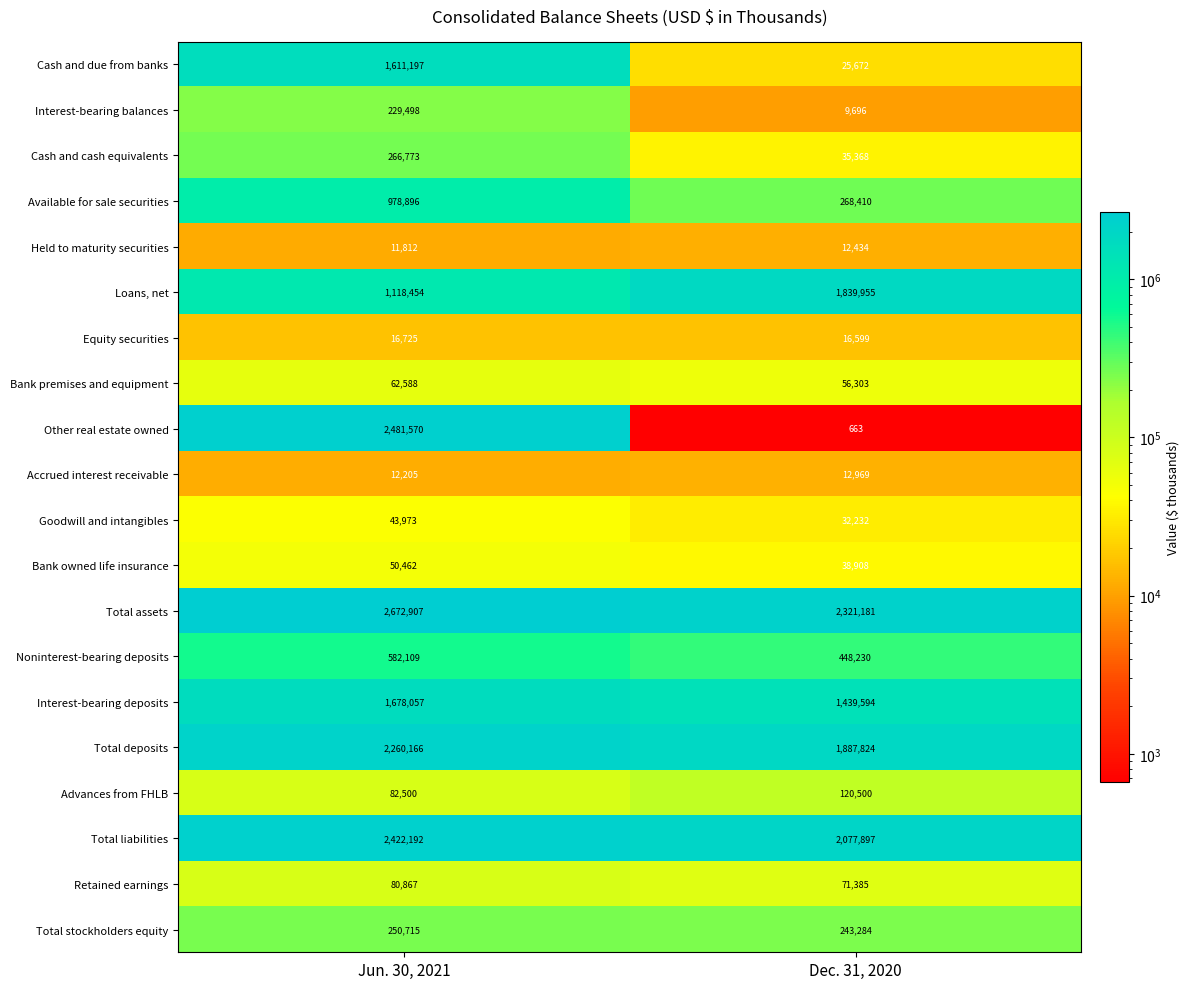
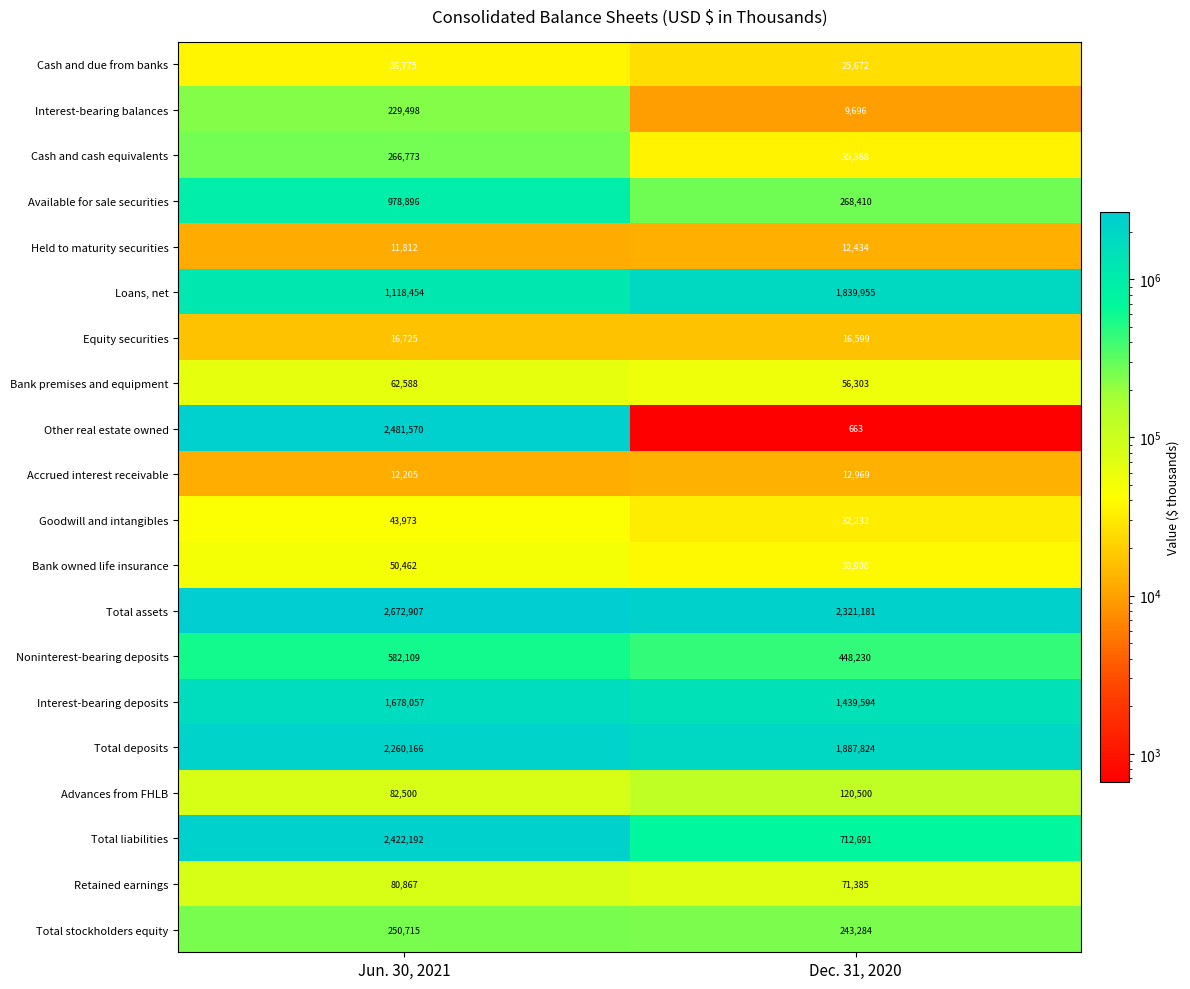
  {
    "Cash and due from banks": {
-     "Jun. 30, 2021": "1,611,197",
+     "Jun. 30, 2021": "36,775",
      "Dec. 31, 2020": "25,672"
    },
    "Interest-bearing balances": {
      "Jun. 30, 2021": "229,498",
      "Dec. 31, 2020": "9,696"
    },
    "Cash and cash equivalents": {
      "Jun. 30, 2021": "266,773",
      "Dec. 31, 2020": "35,368"
    },
    "Available for sale securities": {
      "Jun. 30, 2021": "978,896",
      "Dec. 31, 2020": "268,410"
    },
    "Held to maturity securities": {
      "Jun. 30, 2021": "11,812",
      "Dec. 31, 2020": "12,434"
    },
    "Loans, net": {
      "Jun. 30, 2021": "1,118,454",
      "Dec. 31, 2020": "1,839,955"
    },
    "Equity securities": {
      "Jun. 30, 2021": "16,725",
      "Dec. 31, 2020": "16,599"
    },
    "Bank premises and equipment": {
      "Jun. 30, 2021": "62,588",
      "Dec. 31, 2020": "56,303"
    },
    "Other real estate owned": {
      "Jun. 30, 2021": "2,481,570",
      "Dec. 31, 2020": "663"
    },
    "Accrued interest receivable": {
      "Jun. 30, 2021": "12,205",
      "Dec. 31, 2020": "12,969"
    },
    "Goodwill and intangibles": {
      "Jun. 30, 2021": "43,973",
      "Dec. 31, 2020": "32,232"
    },
    "Bank owned life insurance": {
      "Jun. 30, 2021": "50,462",
      "Dec. 31, 2020": "38,908"
    },
    "Total assets": {
      "Jun. 30, 2021": "2,672,907",
      "Dec. 31, 2020": "2,321,181"
    },
    "Noninterest-bearing deposits": {
      "Jun. 30, 2021": "582,109",
      "Dec. 31, 2020": "448,230"
    },
    "Interest-bearing deposits": {
      "Jun. 30, 2021": "1,678,057",
      "Dec. 31, 2020": "1,439,594"
    },
    "Total deposits": {
      "Jun. 30, 2021": "2,260,166",
      "Dec. 31, 2020": "1,887,824"
    },
    "Advances from FHLB": {
      "Jun. 30, 2021": "82,500",
      "Dec. 31, 2020": "120,500"
    },
    "Total liabilities": {
      "Jun. 30, 2021": "2,422,192",
-     "Dec. 31, 2020": "2,077,897"
+     "Dec. 31, 2020": "712,691"
    },
    "Retained earnings": {
      "Jun. 30, 2021": "80,867",
      "Dec. 31, 2020": "71,385"
    },
    "Total stockholders equity": {
      "Jun. 30, 2021": "250,715",
      "Dec. 31, 2020": "243,284"
    }
  }
